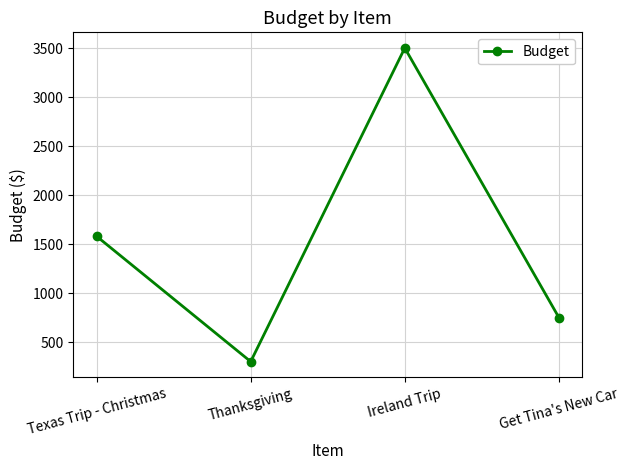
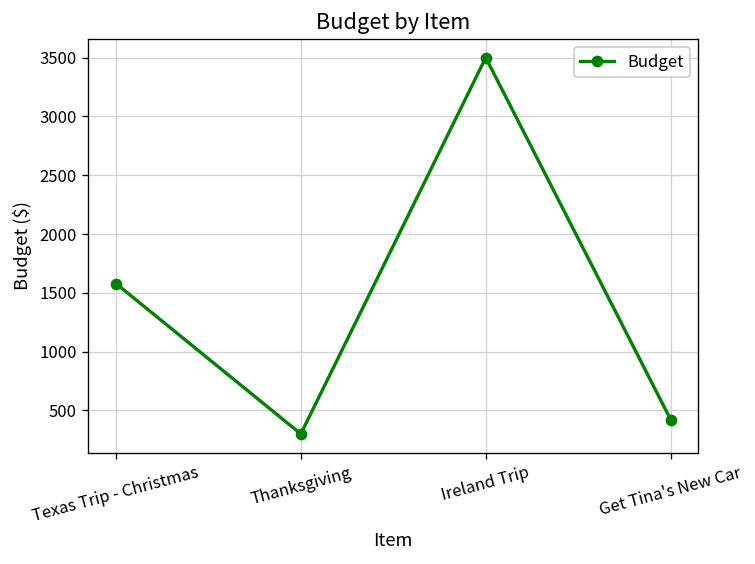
  {
    "Texas Trip - Christmas": 1600,
    "Thanksgiving": 300,
    "Ireland Trip": 3500,
-   "Get Tina's New Car": 800
+   "Get Tina's New Car": 400
  }
